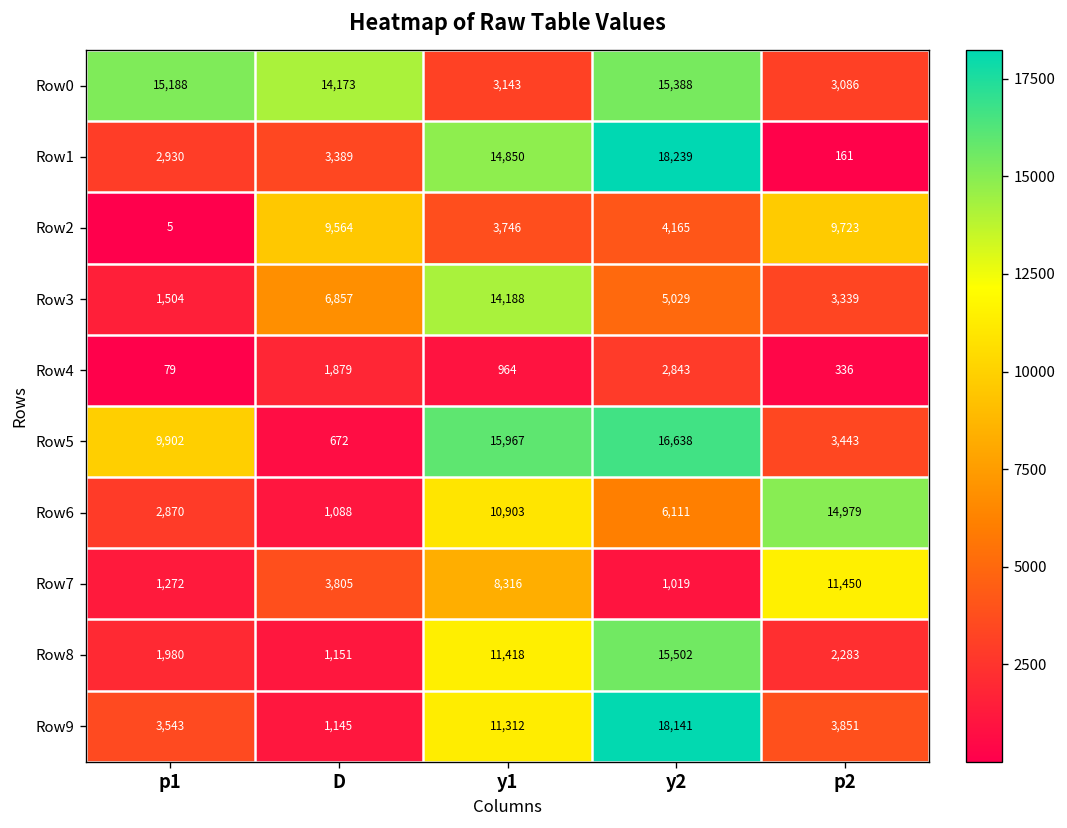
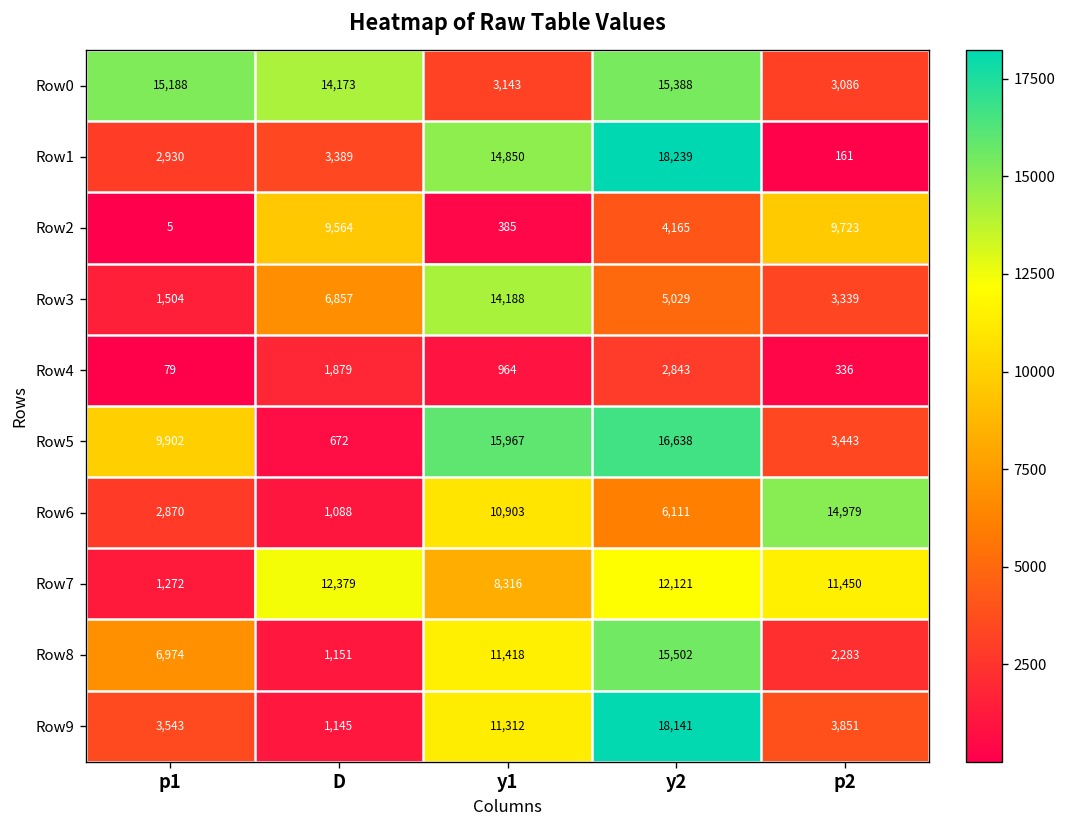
  {
    "Row0": {
      "p1": "15,188",
      "D": "14,173",
      "y1": "3,143",
      "y2": "15,388",
      "p2": "3,086"
    },
    "Row1": {
      "p1": "2,930",
      "D": "3,389",
      "y1": "14,850",
      "y2": "18,239",
      "p2": "161"
    },
    "Row2": {
      "p1": "5",
      "D": "9,564",
-     "y1": "3,746",
+     "y1": "385",
      "y2": "4,165",
      "p2": "9,723"
    },
    "Row3": {
      "p1": "1,504",
      "D": "6,857",
      "y1": "14,188",
      "y2": "5,029",
      "p2": "3,339"
    },
    "Row4": {
      "p1": "79",
      "D": "1,879",
      "y1": "964",
      "y2": "2,843",
      "p2": "336"
    },
    "Row5": {
      "p1": "9,902",
      "D": "672",
      "y1": "15,967",
      "y2": "16,638",
      "p2": "3,443"
    },
    "Row6": {
      "p1": "2,870",
      "D": "1,088",
      "y1": "10,903",
      "y2": "6,111",
      "p2": "14,979"
    },
    "Row7": {
      "p1": "1,272",
-     "D": "3,805",
+     "D": "12,379",
      "y1": "8,316",
-     "y2": "1,019",
+     "y2": "12,121",
      "p2": "11,450"
    },
    "Row8": {
-     "p1": "1,980",
+     "p1": "6,974",
      "D": "1,151",
      "y1": "11,418",
      "y2": "15,502",
      "p2": "2,283"
    },
    "Row9": {
      "p1": "3,543",
      "D": "1,145",
      "y1": "11,312",
      "y2": "18,141",
      "p2": "3,851"
    }
  }
